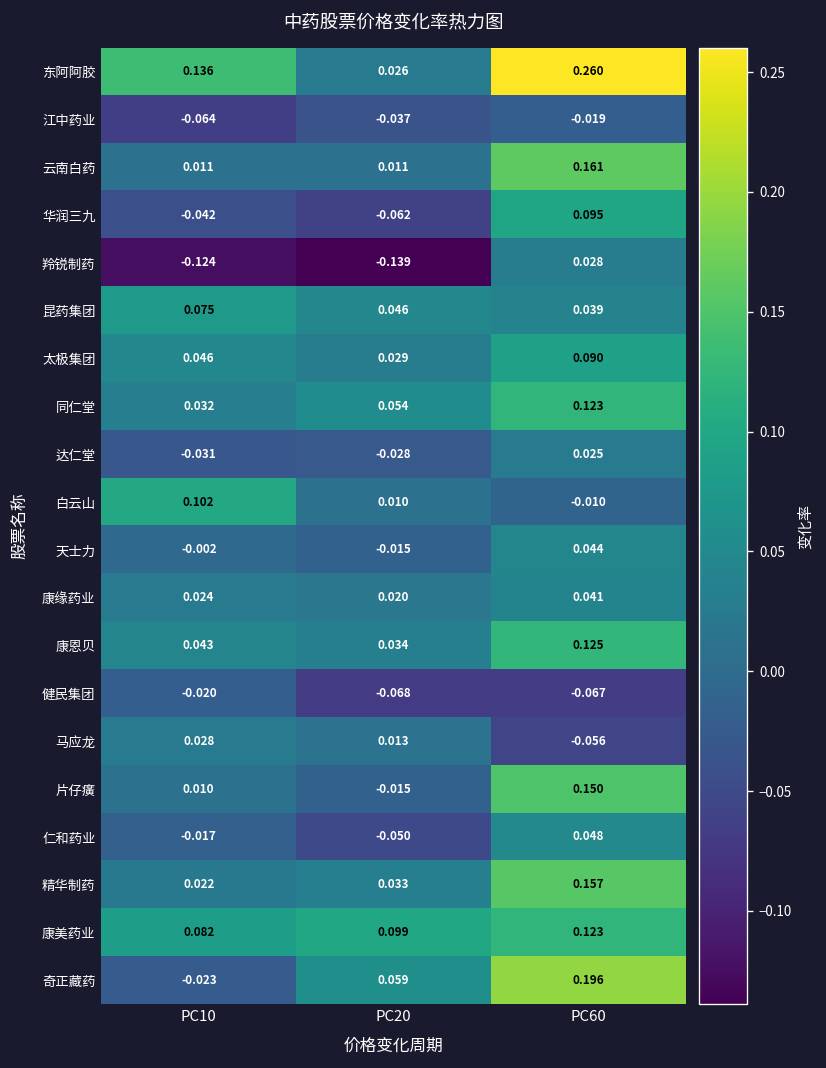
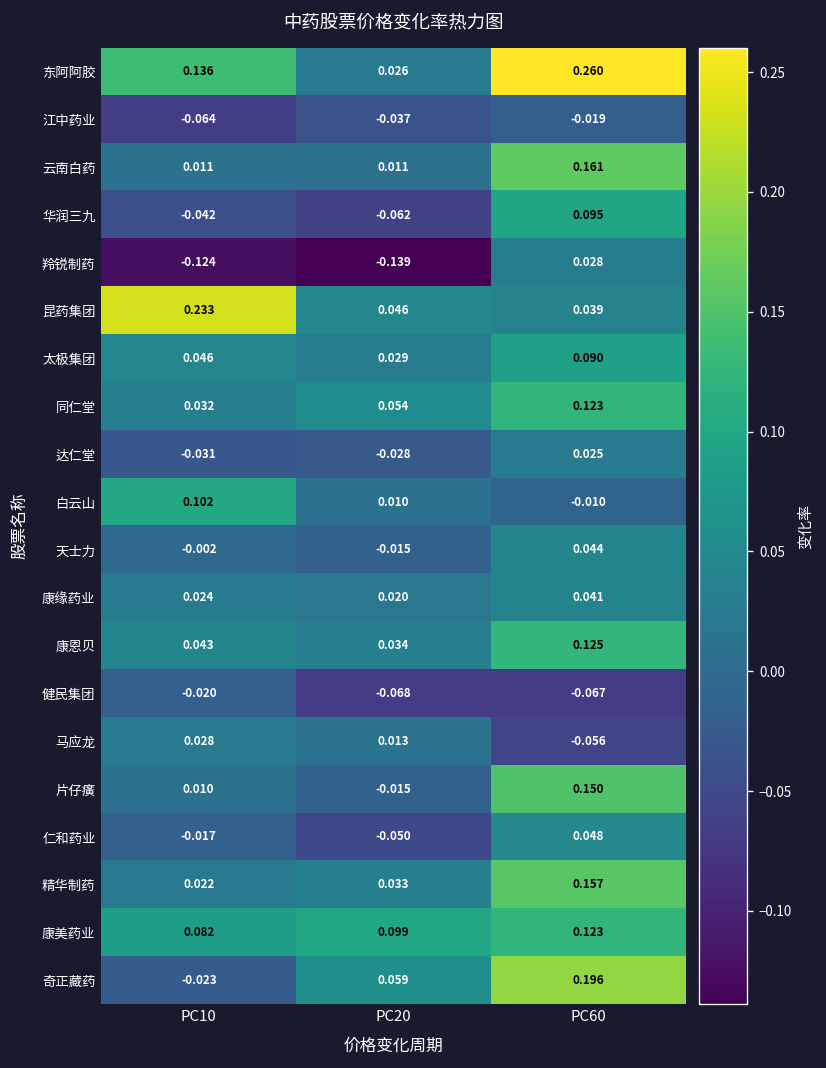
  {
    "东阿阿胶": {
      "PC10": 0.136,
      "PC20": 0.026,
      "PC60": 0.260
    },
    "江中药业": {
      "PC10": -0.064,
      "PC20": -0.037,
      "PC60": -0.019
    },
    "云南白药": {
      "PC10": 0.011,
      "PC20": 0.011,
      "PC60": 0.161
    },
    "华润三九": {
      "PC10": -0.042,
      "PC20": -0.062,
      "PC60": 0.095
    },
    "羚锐制药": {
      "PC10": -0.124,
      "PC20": -0.139,
      "PC60": 0.028
    },
    "昆药集团": {
-     "PC10": 0.075,
+     "PC10": 0.233,
      "PC20": 0.046,
      "PC60": 0.039
    },
    "太极集团": {
      "PC10": 0.046,
      "PC20": 0.029,
      "PC60": 0.090
    },
    "同仁堂": {
      "PC10": 0.032,
      "PC20": 0.054,
      "PC60": 0.123
    },
    "达仁堂": {
      "PC10": -0.031,
      "PC20": -0.028,
      "PC60": 0.025
    },
    "白云山": {
      "PC10": 0.102,
      "PC20": 0.010,
      "PC60": -0.010
    },
    "天士力": {
      "PC10": -0.002,
      "PC20": -0.015,
      "PC60": 0.044
    },
    "康缘药业": {
      "PC10": 0.024,
      "PC20": 0.020,
      "PC60": 0.041
    },
    "康恩贝": {
      "PC10": 0.043,
      "PC20": 0.034,
      "PC60": 0.125
    },
    "健民集团": {
      "PC10": -0.020,
      "PC20": -0.068,
      "PC60": -0.067
    },
    "马应龙": {
      "PC10": 0.028,
      "PC20": 0.013,
      "PC60": -0.056
    },
    "片仔癀": {
      "PC10": 0.010,
      "PC20": -0.015,
      "PC60": 0.150
    },
    "仁和药业": {
      "PC10": -0.017,
      "PC20": -0.050,
      "PC60": 0.048
    },
    "精华制药": {
      "PC10": 0.022,
      "PC20": 0.033,
      "PC60": 0.157
    },
    "康美药业": {
      "PC10": 0.082,
      "PC20": 0.099,
      "PC60": 0.123
    },
    "奇正藏药": {
      "PC10": -0.023,
      "PC20": 0.059,
      "PC60": 0.196
    }
  }
